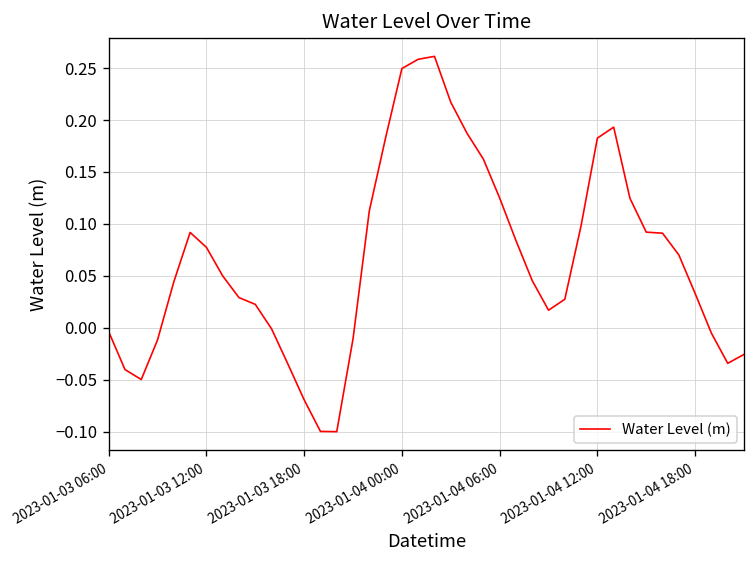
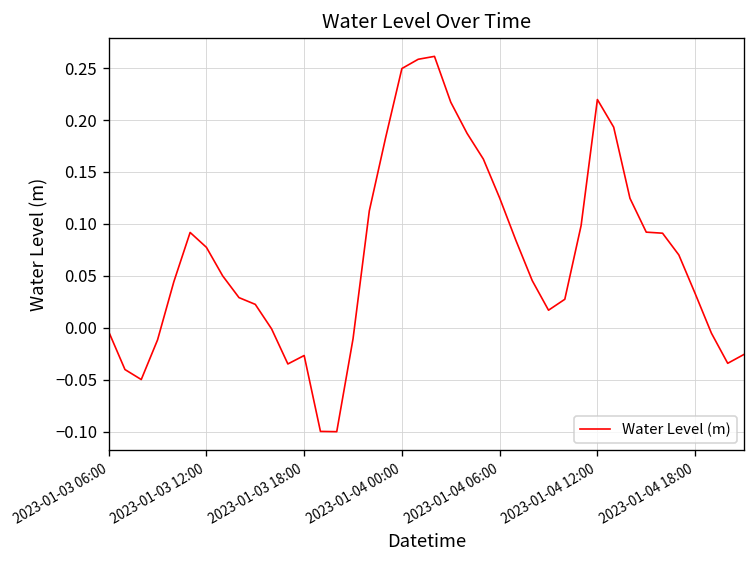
  {
    "2023-01-03 06:00": 0.00,
    "2023-01-03 12:00": 0.08,
-   "2023-01-03 18:00": -0.07,
+   "2023-01-03 18:00": -0.03,
    "2023-01-04 00:00": 0.25,
    "2023-01-04 06:00": 0.12,
-   "2023-01-04 12:00": 0.18,
+   "2023-01-04 12:00": 0.22,
    "2023-01-04 18:00": 0.03
  }
